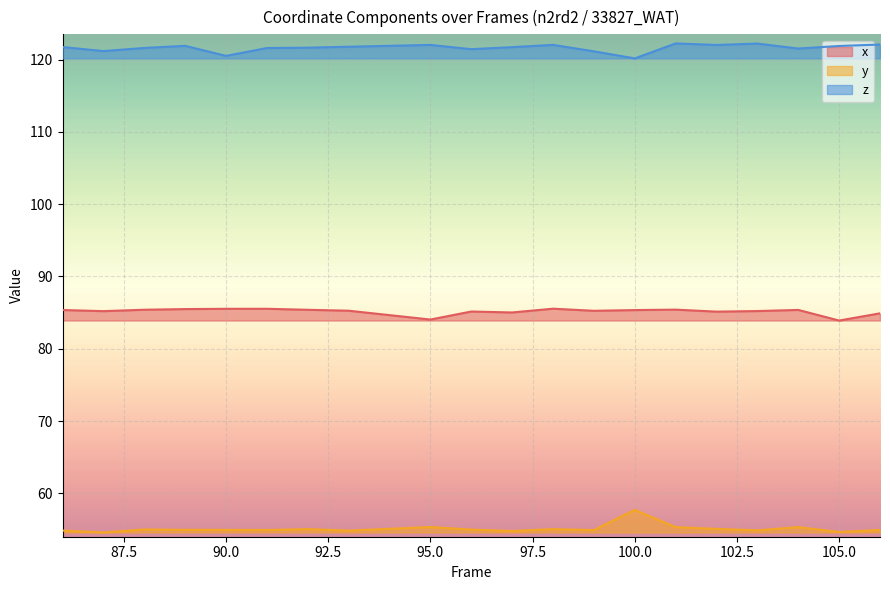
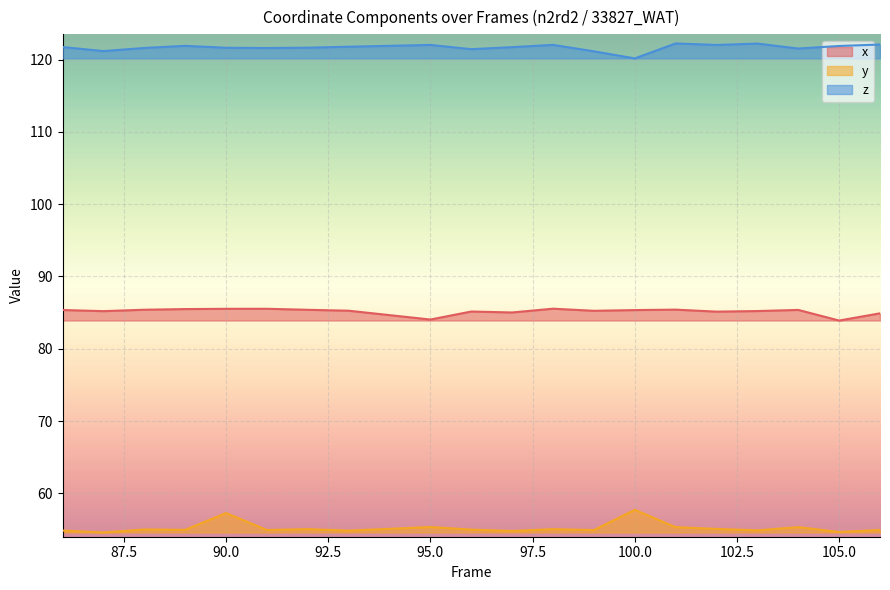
  {
    "x": {
      "90.0": 86,
      "95.0": 84,
      "100.0": 85,
      "105.0": 84
    },
    "y": {
-     "90.0": 55,
+     "90.0": 57,
      "95.0": 55,
      "100.0": 58,
      "105.0": 55
    },
    "z": {
-     "90.0": 121,
+     "90.0": 122,
      "95.0": 122,
      "100.0": 120
    }
  }
